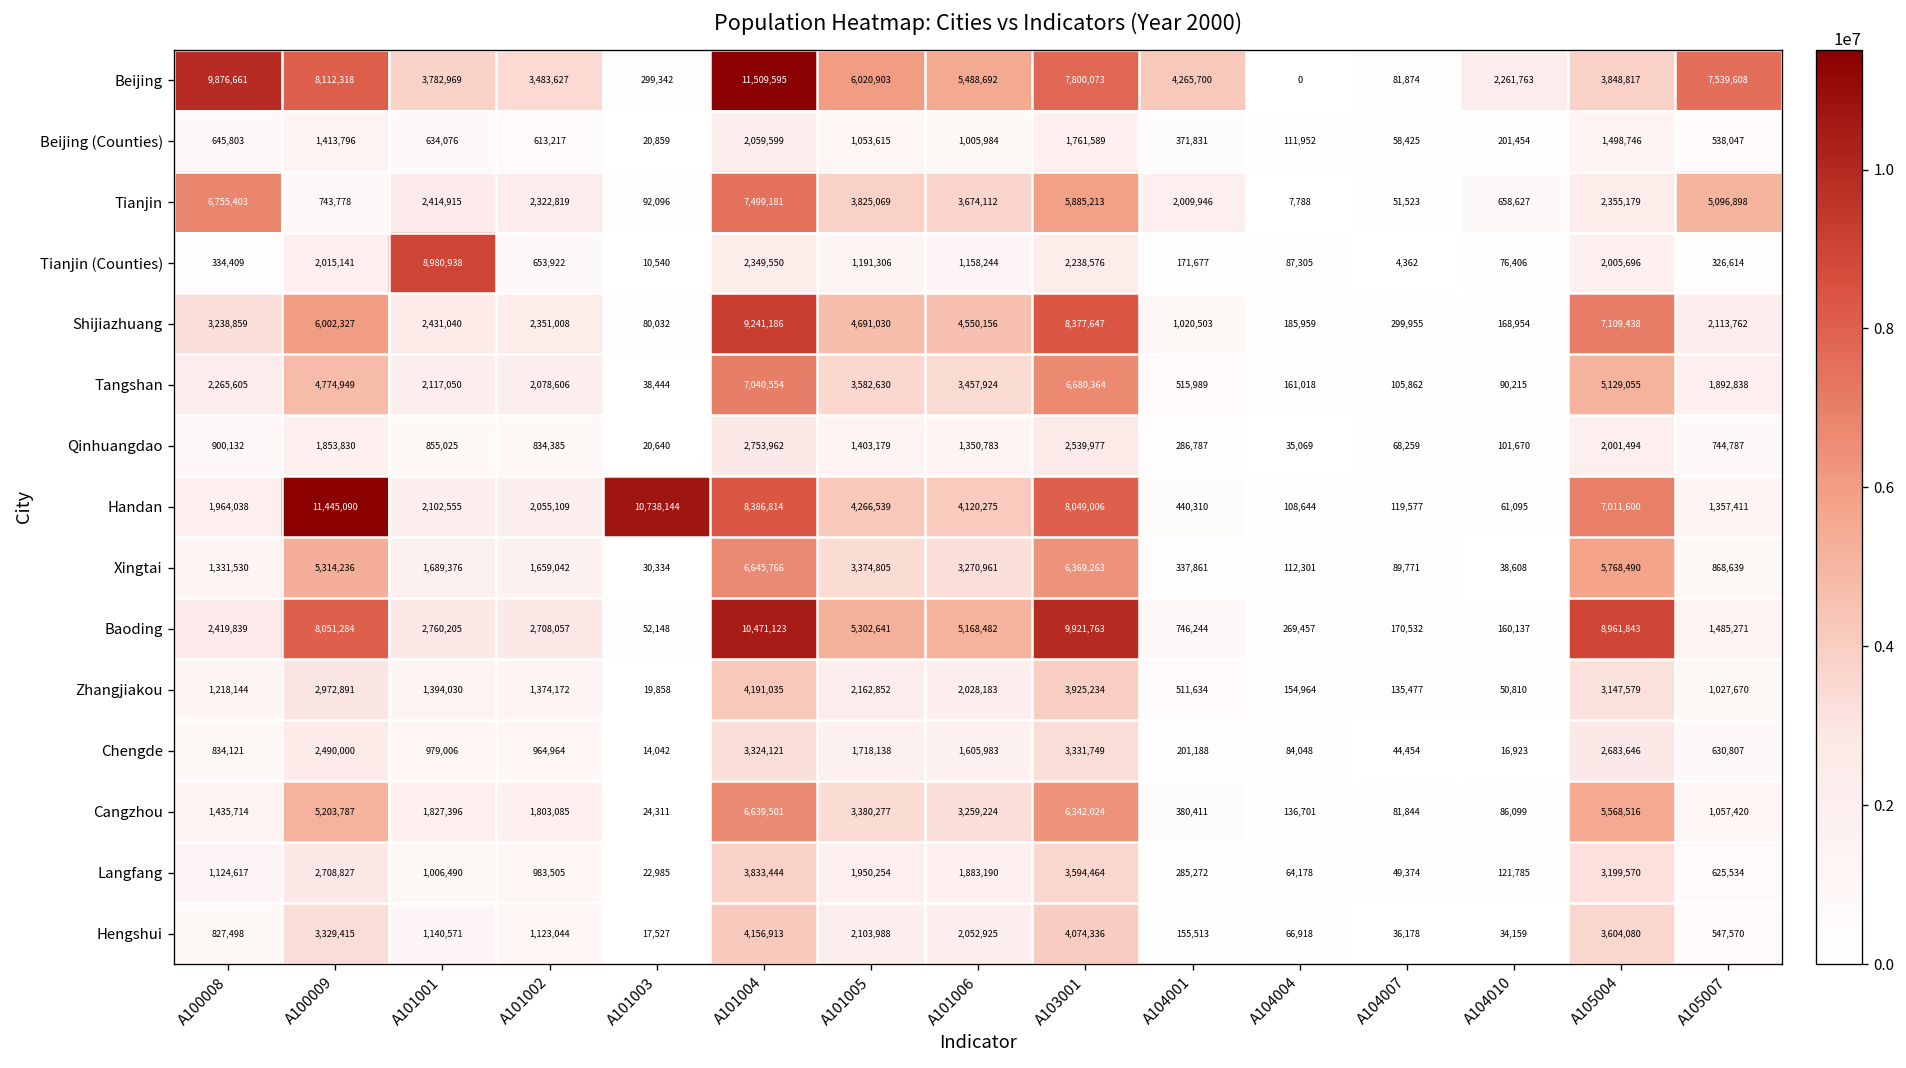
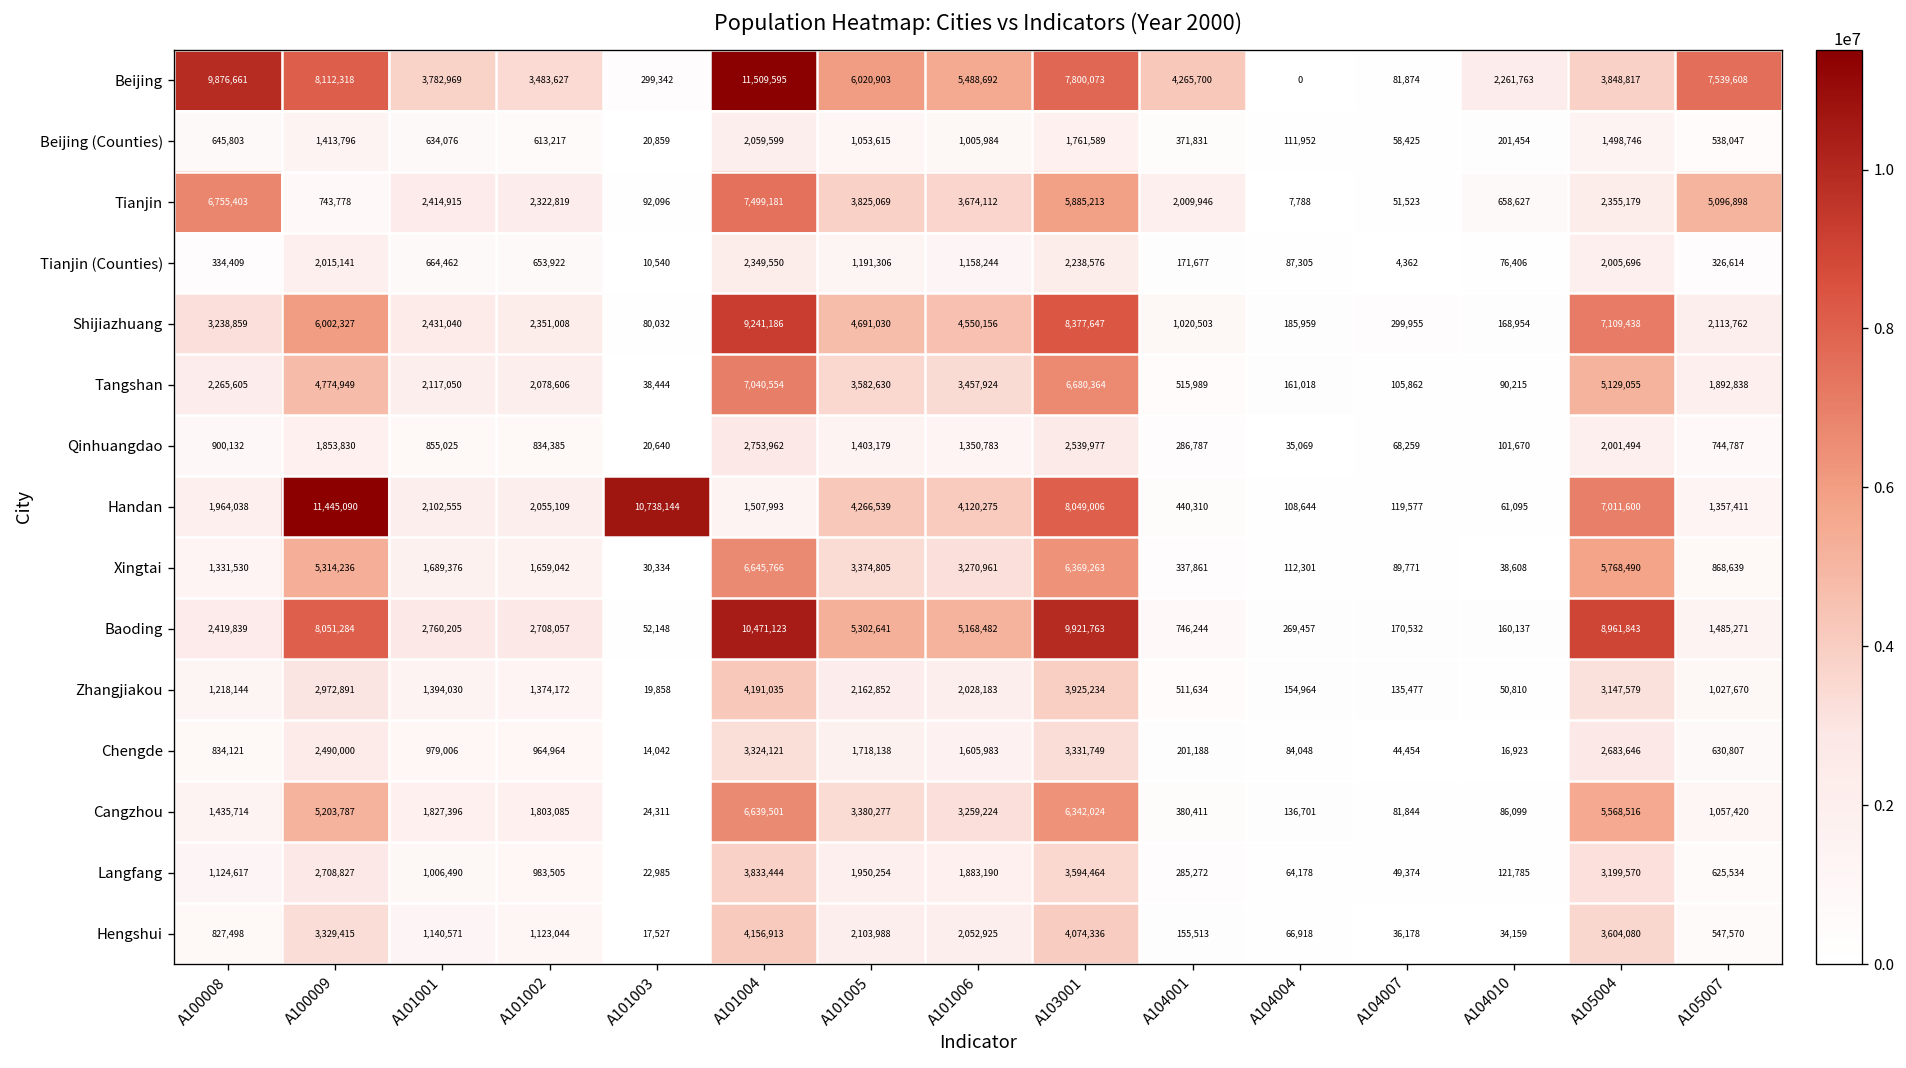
  {
    "Tianjin (Counties)": {
      "A100008": "334,409",
      "A100009": "2,015,141",
-     "A101001": "8,980,938",
+     "A101001": "664,462",
      "A101002": "653,922",
      "A101003": "10,540",
      "A101004": "2,349,550",
      "A101005": "1,191,306",
      "A101006": "1,158,244",
      "A103001": "2,238,576",
      "A104001": "171,677",
      "A104004": "87,305",
      "A104007": "4,362",
      "A104010": "76,406",
      "A105004": "2,005,696",
      "A105007": "326,614"
    },
    "Handan": {
      "A100008": "1,964,038",
      "A100009": "11,445,090",
      "A101001": "2,102,555",
      "A101002": "2,055,109",
      "A101003": "10,738,144",
-     "A101004": "8,386,814",
+     "A101004": "1,507,993",
      "A101005": "4,266,539",
      "A101006": "4,120,275",
      "A103001": "8,049,006",
      "A104001": "440,310",
      "A104004": "108,644",
      "A104007": "119,577",
      "A104010": "61,095",
      "A105004": "7,011,600",
      "A105007": "1,357,411"
    }
  }
